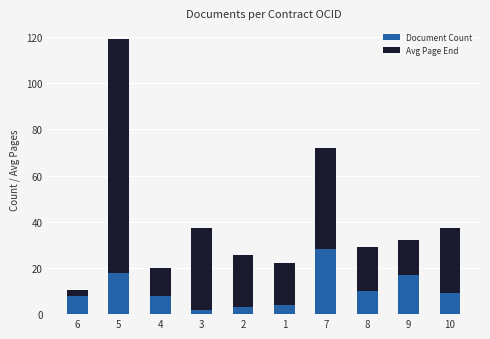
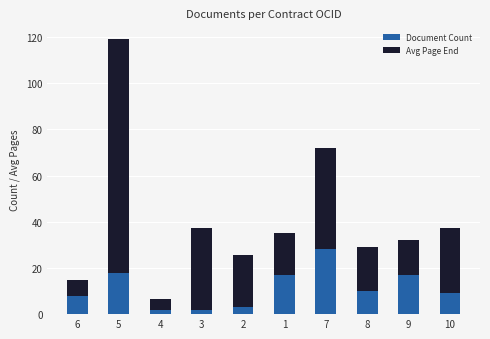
  {
    "Document Count": {
      "6": 8,
      "5": 18,
-     "4": 8,
+     "4": 2,
      "3": 2,
      "2": 3,
-     "1": 4,
+     "1": 17,
      "7": 28,
      "8": 10,
      "9": 17,
      "10": 9
    },
    "Avg Page End": {
-     "6": 2,
+     "6": 7,
      "5": 101,
-     "4": 12,
+     "4": 5,
      "3": 36,
      "2": 23,
      "1": 18,
      "7": 44,
      "8": 19,
      "9": 15,
      "10": 29
    }
  }
